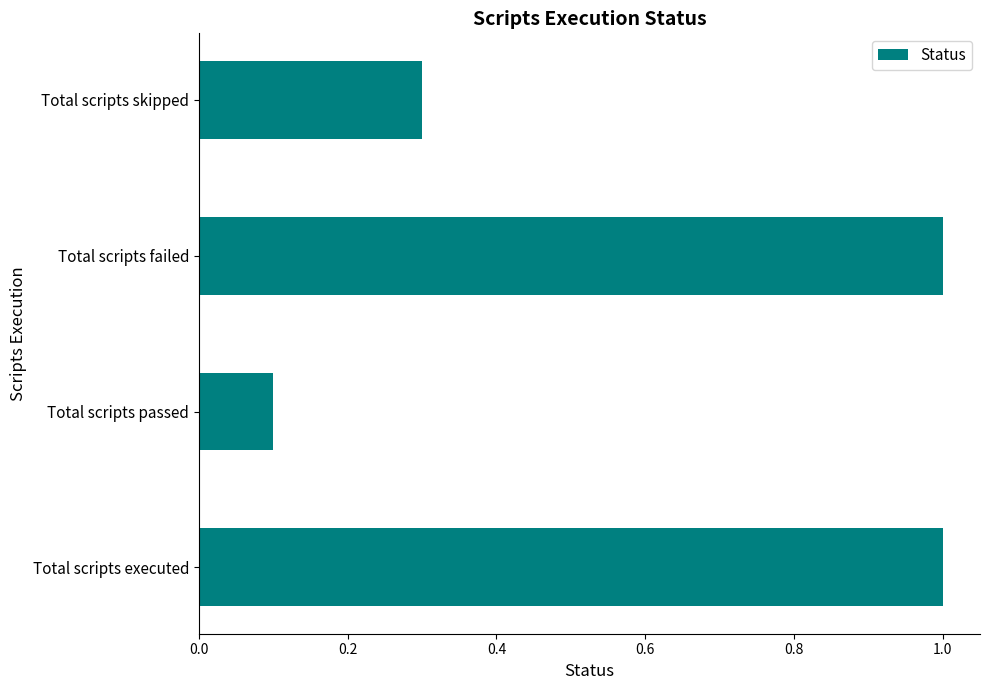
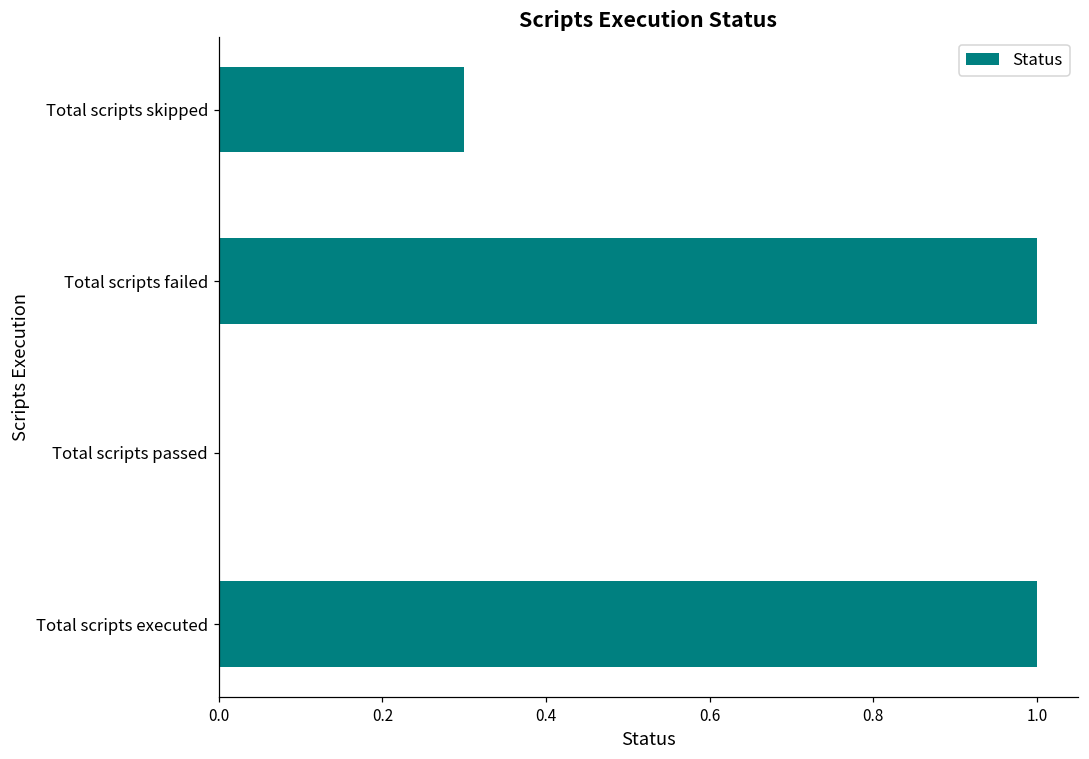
  {
    "Total scripts skipped": 0.3,
    "Total scripts failed": 1.0,
-   "Total scripts passed": 0.1,
+   "Total scripts passed": 0.0,
    "Total scripts executed": 1.0
  }
